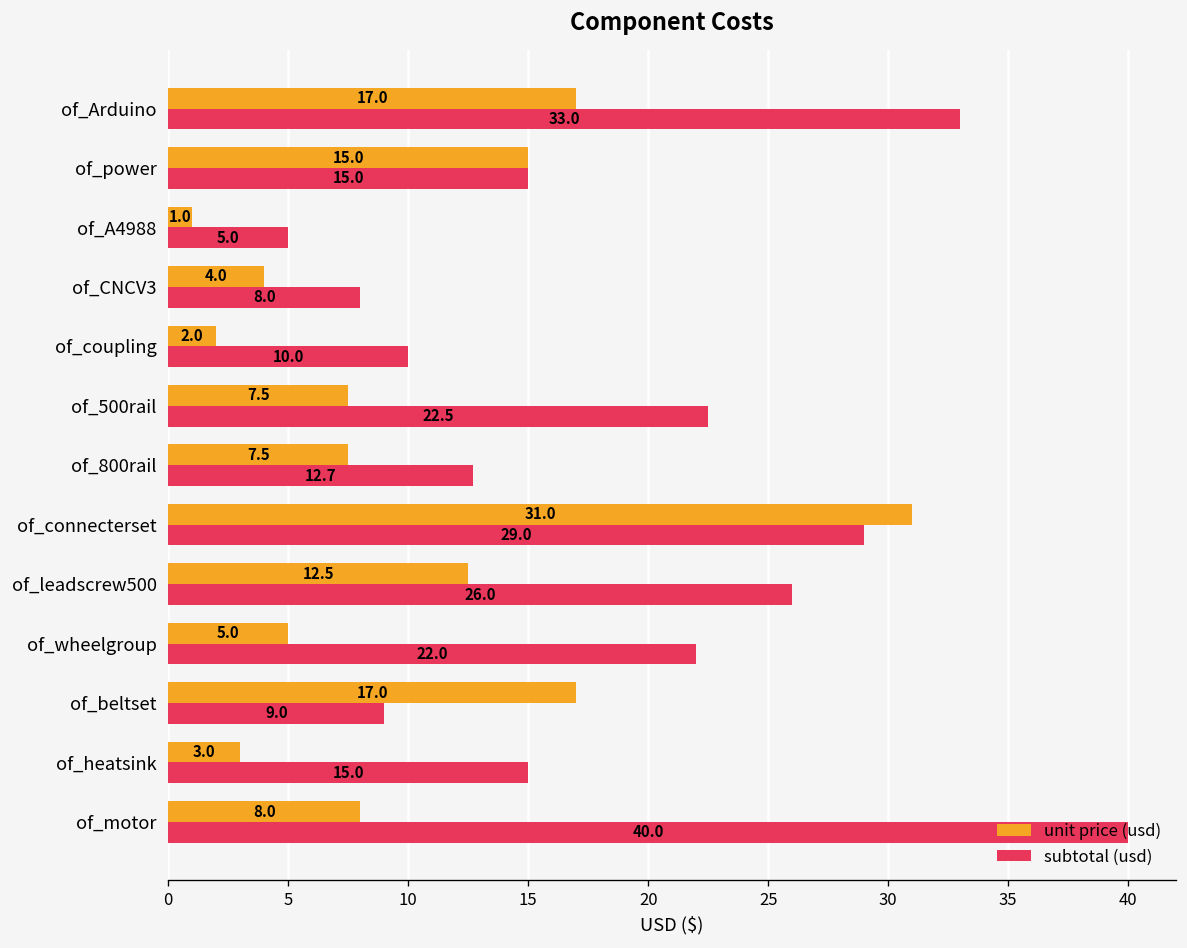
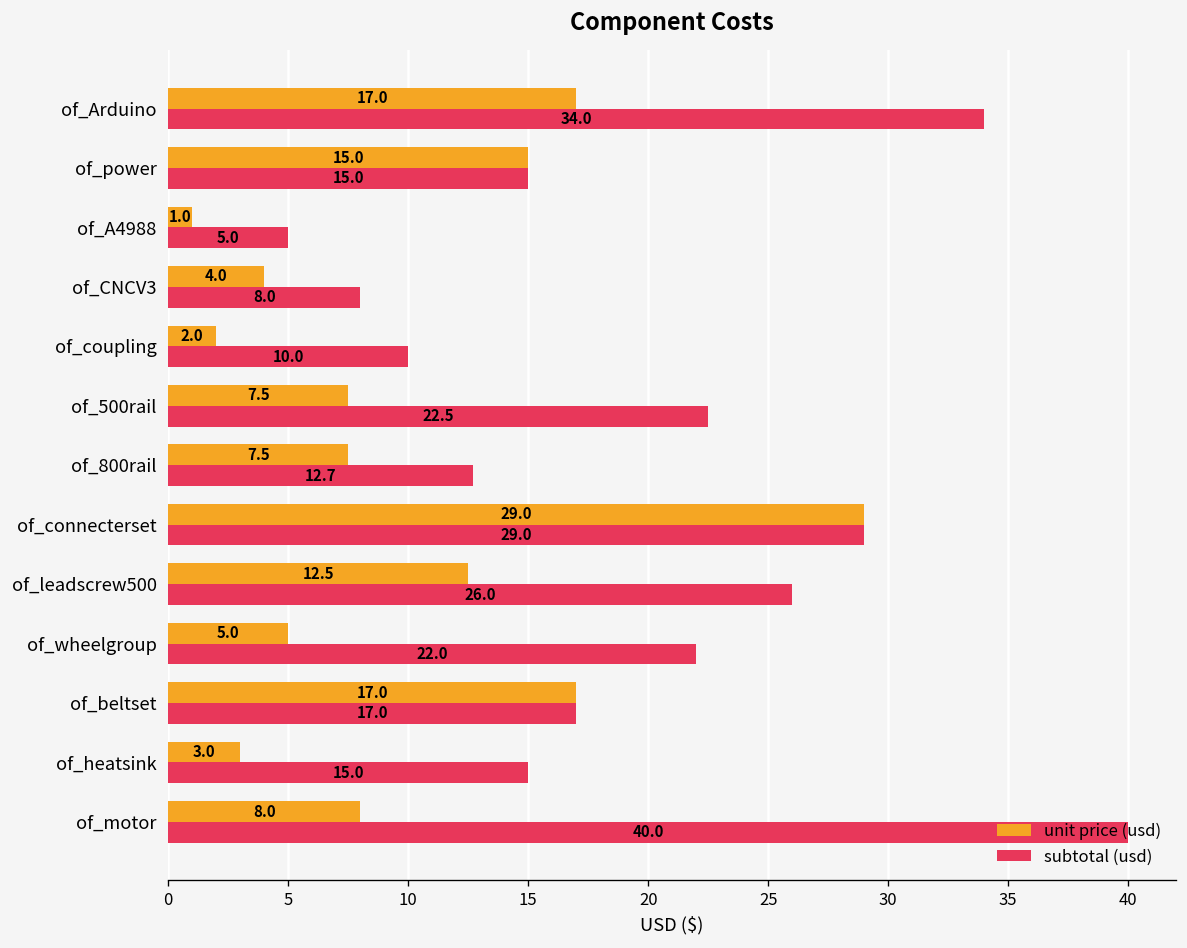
  {
    "unit price (usd)": {
      "of_Arduino": 17.0,
      "of_power": 15.0,
      "of_A4988": 1.0,
      "of_CNCV3": 4.0,
      "of_coupling": 2.0,
      "of_500rail": 7.5,
      "of_800rail": 7.5,
-     "of_connecterset": 31.0,
+     "of_connecterset": 29.0,
      "of_leadscrew500": 12.5,
      "of_wheelgroup": 5.0,
      "of_beltset": 17.0,
      "of_heatsink": 3.0,
      "of_motor": 8.0
    },
    "subtotal (usd)": {
-     "of_Arduino": 33.0,
+     "of_Arduino": 34.0,
      "of_power": 15.0,
      "of_A4988": 5.0,
      "of_CNCV3": 8.0,
      "of_coupling": 10.0,
      "of_500rail": 22.5,
      "of_800rail": 12.7,
      "of_connecterset": 29.0,
      "of_leadscrew500": 26.0,
      "of_wheelgroup": 22.0,
-     "of_beltset": 9.0,
+     "of_beltset": 17.0,
      "of_heatsink": 15.0,
      "of_motor": 40.0
    }
  }
